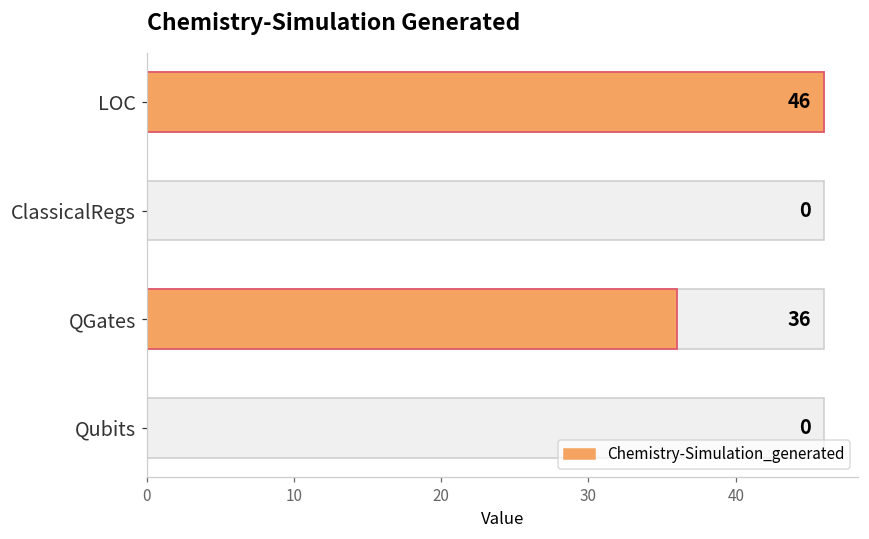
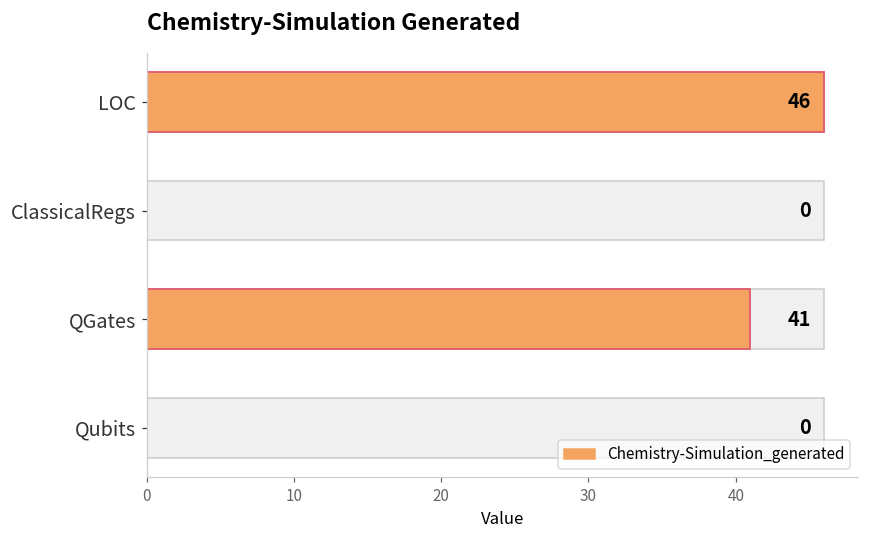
  {
    "Chemistry-Simulation_generated": {
      "LOC": 46,
-     "QGates": 36
+     "QGates": 41
    }
  }
